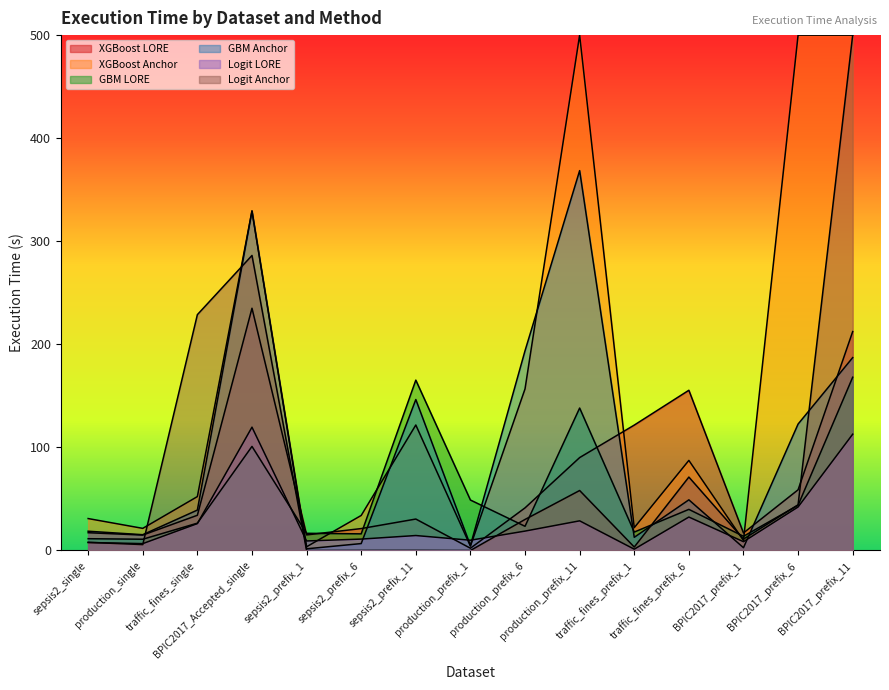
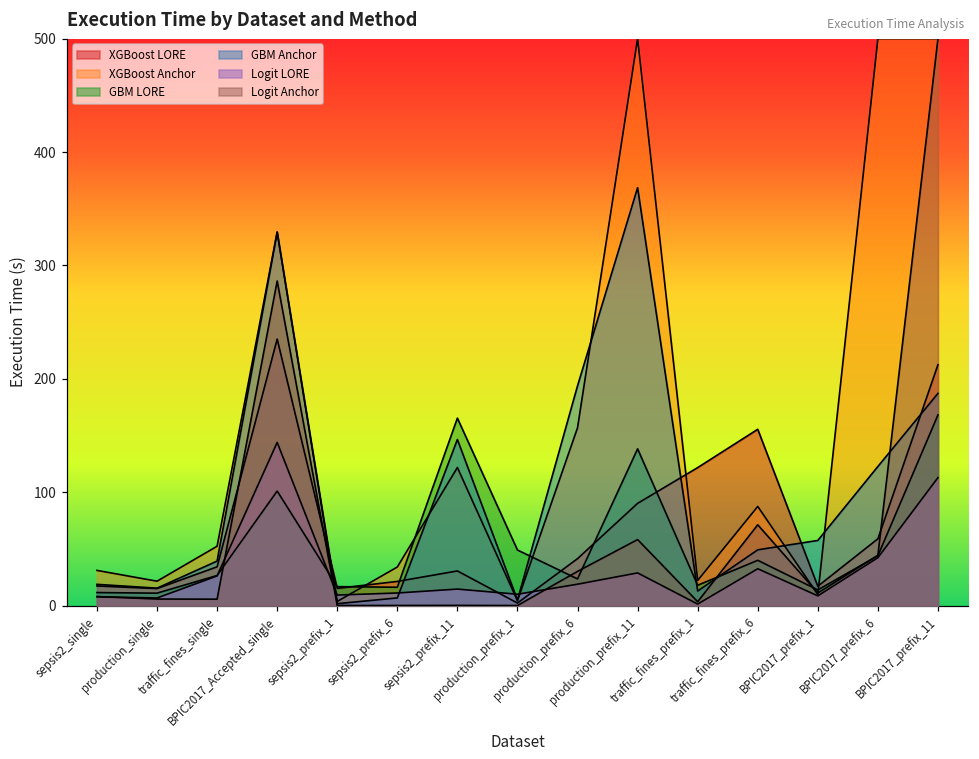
  {
    "GBM LORE": {
      "sepsis2_single": 11,
      "production_single": 11,
      "BPIC2017_Accepted_single": 101,
      "sepsis2_prefix_6": 16,
      "sepsis2_prefix_11": 165,
      "production_prefix_1": 49,
      "production_prefix_6": 23,
      "production_prefix_11": 138,
      "traffic_fines_prefix_1": 18,
      "traffic_fines_prefix_6": 40,
      "BPIC2017_prefix_1": 14,
      "BPIC2017_prefix_11": 168
    },
    "GBM Anchor": {
      "traffic_fines_single": 39,
      "sepsis2_prefix_6": 7,
      "sepsis2_prefix_11": 146,
      "production_prefix_6": 194,
      "production_prefix_11": 369,
      "traffic_fines_prefix_1": 13,
      "traffic_fines_prefix_6": 49,
-     "BPIC2017_prefix_1": 3,
+     "BPIC2017_prefix_1": 57,
      "BPIC2017_prefix_6": 123,
      "BPIC2017_prefix_11": 187
    },
    "Logit LORE": {
-     "BPIC2017_Accepted_single": 120,
+     "BPIC2017_Accepted_single": 144,
      "sepsis2_prefix_1": 9,
      "sepsis2_prefix_6": 11,
      "sepsis2_prefix_11": 15,
      "production_prefix_1": 10,
      "production_prefix_6": 19,
      "production_prefix_11": 29,
      "traffic_fines_prefix_6": 32,
      "BPIC2017_prefix_11": 113
    },
    "Logit Anchor": {
-     "traffic_fines_single": 229,
+     "traffic_fines_single": 6,
      "BPIC2017_Accepted_single": 286,
      "sepsis2_prefix_6": 0,
      "sepsis2_prefix_11": 0,
      "production_prefix_6": 30,
      "production_prefix_11": 58,
      "traffic_fines_prefix_6": 71
    }
  }
